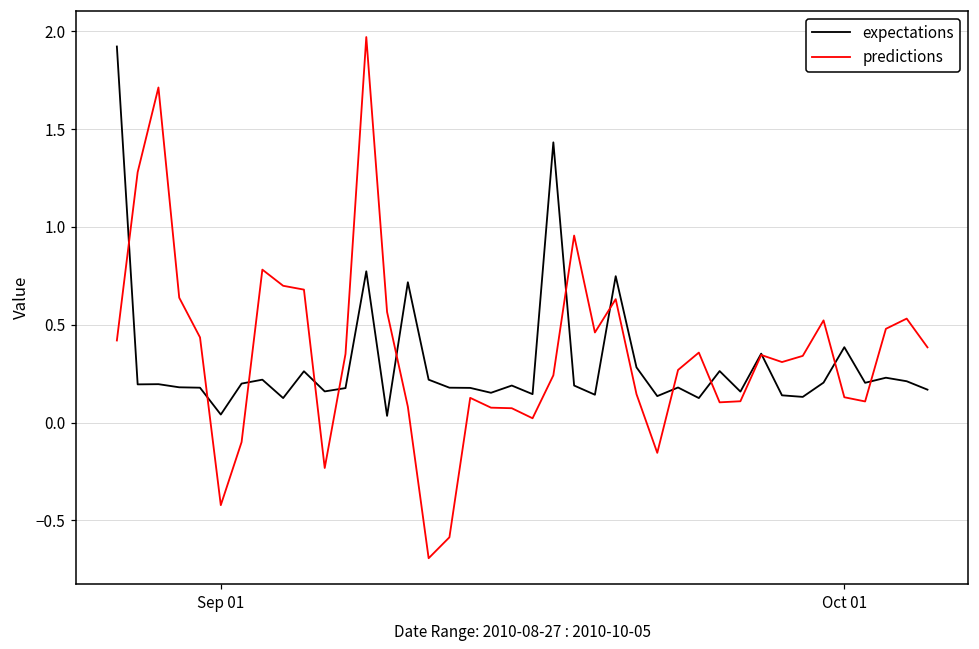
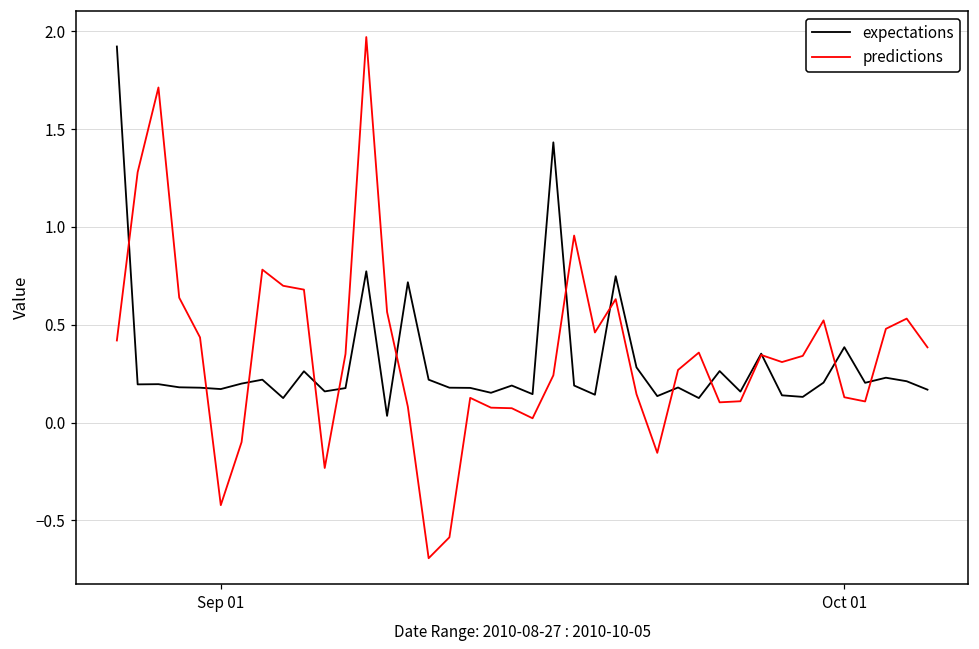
  {
    "expectations": {
-     "Sep 01": 0.04,
+     "Sep 01": 0.17,
      "Oct 01": 0.39
    },
    "predictions": {
      "Sep 01": -0.42,
      "Oct 01": 0.13
    }
  }
